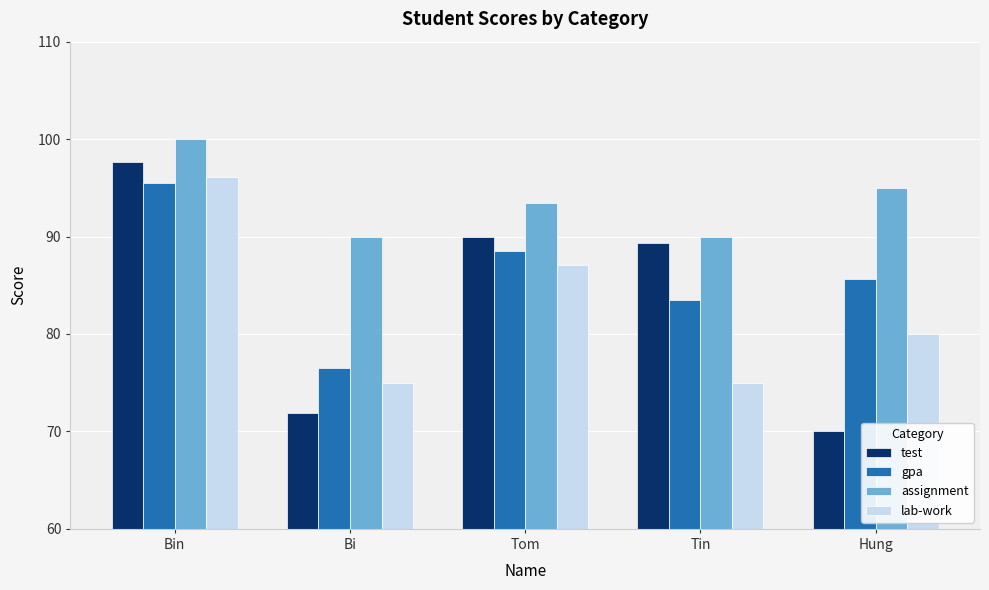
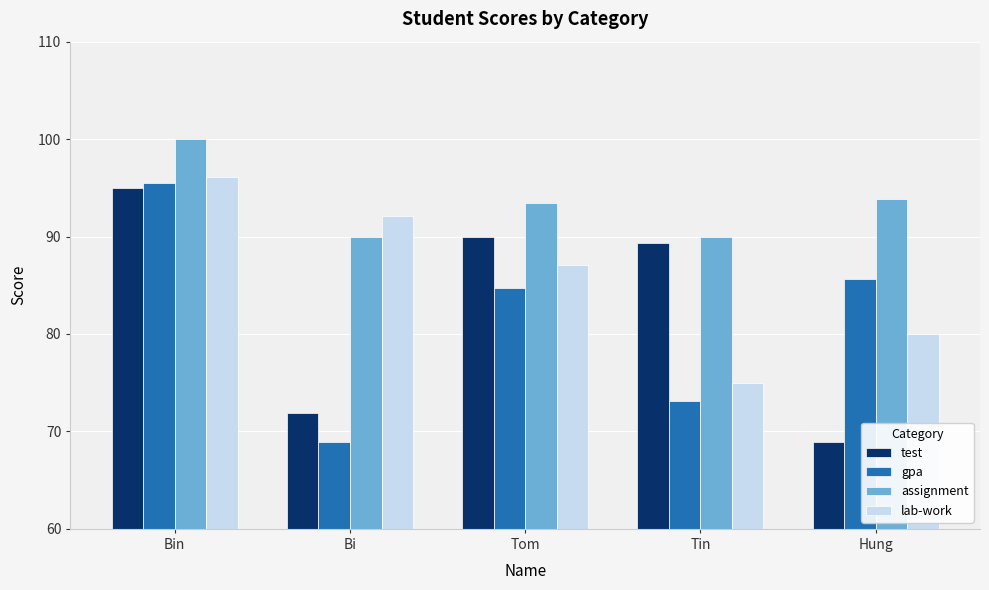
  {
    "test": {
-     "Bin": 98,
+     "Bin": 95,
      "Bi": 72,
      "Tom": 90,
      "Tin": 89,
-     "Hung": 70
+     "Hung": 69
    },
    "gpa": {
      "Bin": 96,
-     "Bi": 77,
-     "Tom": 89,
-     "Tin": 84,
+     "Bi": 69,
+     "Tom": 85,
+     "Tin": 73,
      "Hung": 86
    },
    "assignment": {
      "Bin": 100,
      "Bi": 90,
      "Tom": 93,
      "Tin": 90,
-     "Hung": 95
+     "Hung": 94
    },
    "lab-work": {
      "Bin": 96,
-     "Bi": 75,
+     "Bi": 92,
      "Tom": 87,
      "Tin": 75,
      "Hung": 80
    }
  }
